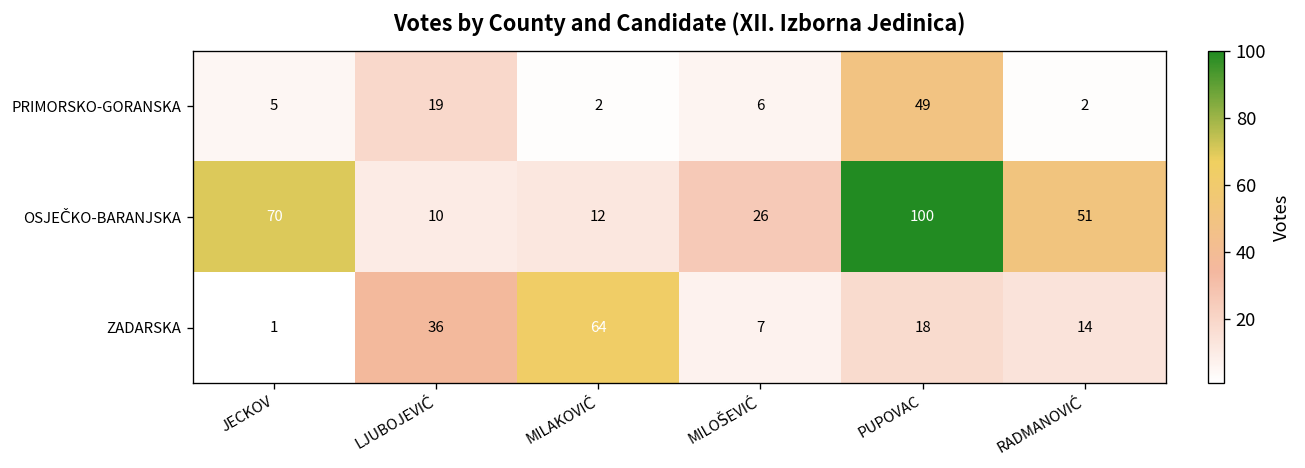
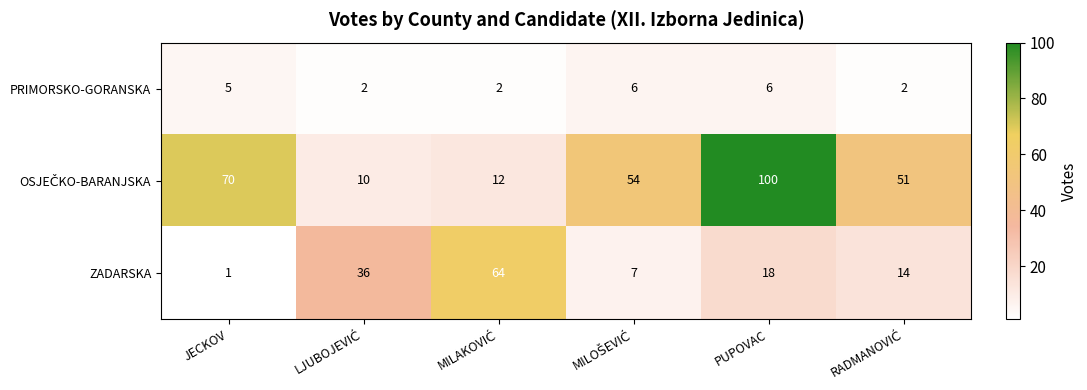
  {
    "PRIMORSKO-GORANSKA": {
      "JECKOV": 5,
-     "LJUBOJEVIĆ": 19,
+     "LJUBOJEVIĆ": 2,
      "MILAKOVIĆ": 2,
      "MILOŠEVIĆ": 6,
-     "PUPOVAC": 49,
+     "PUPOVAC": 6,
      "RADMANOVIĆ": 2
    },
    "OSJEČKO-BARANJSKA": {
      "JECKOV": 70,
      "LJUBOJEVIĆ": 10,
      "MILAKOVIĆ": 12,
-     "MILOŠEVIĆ": 26,
+     "MILOŠEVIĆ": 54,
      "PUPOVAC": 100,
      "RADMANOVIĆ": 51
    },
    "ZADARSKA": {
      "JECKOV": 1,
      "LJUBOJEVIĆ": 36,
      "MILAKOVIĆ": 64,
      "MILOŠEVIĆ": 7,
      "PUPOVAC": 18,
      "RADMANOVIĆ": 14
    }
  }
